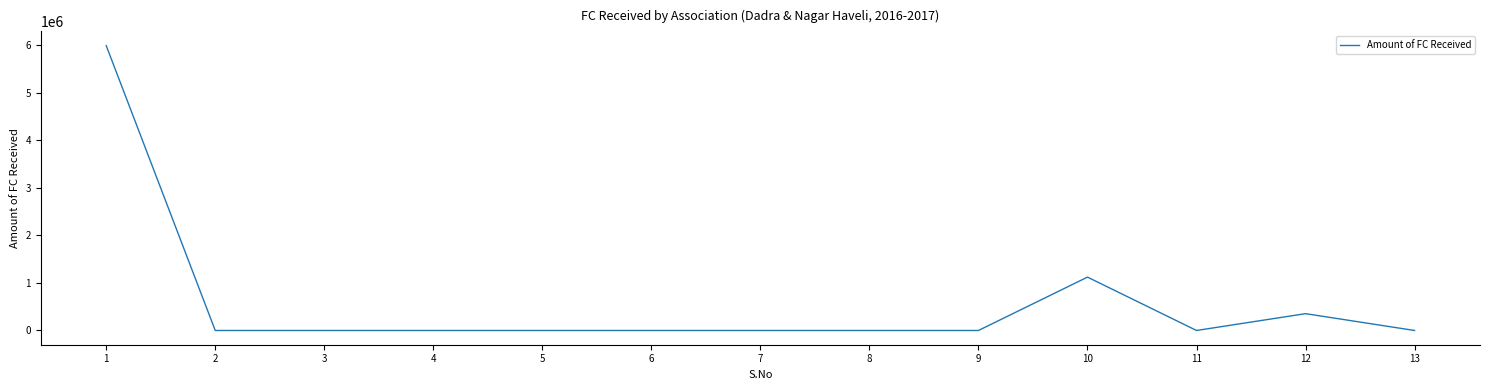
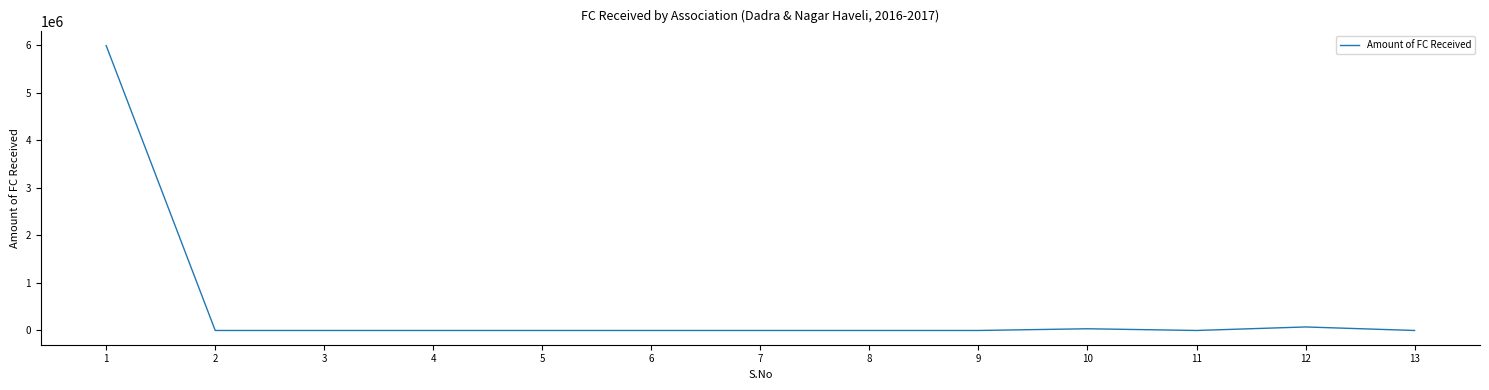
  {
    "1": 6000000,
    "2": 0,
    "3": 0,
    "4": 0,
    "5": 0,
    "6": 0,
    "7": 0,
    "8": 0,
    "9": 0,
-   "10": 1100000,
+   "10": 0,
    "11": 0,
-   "12": 400000,
+   "12": 100000,
    "13": 0
  }
